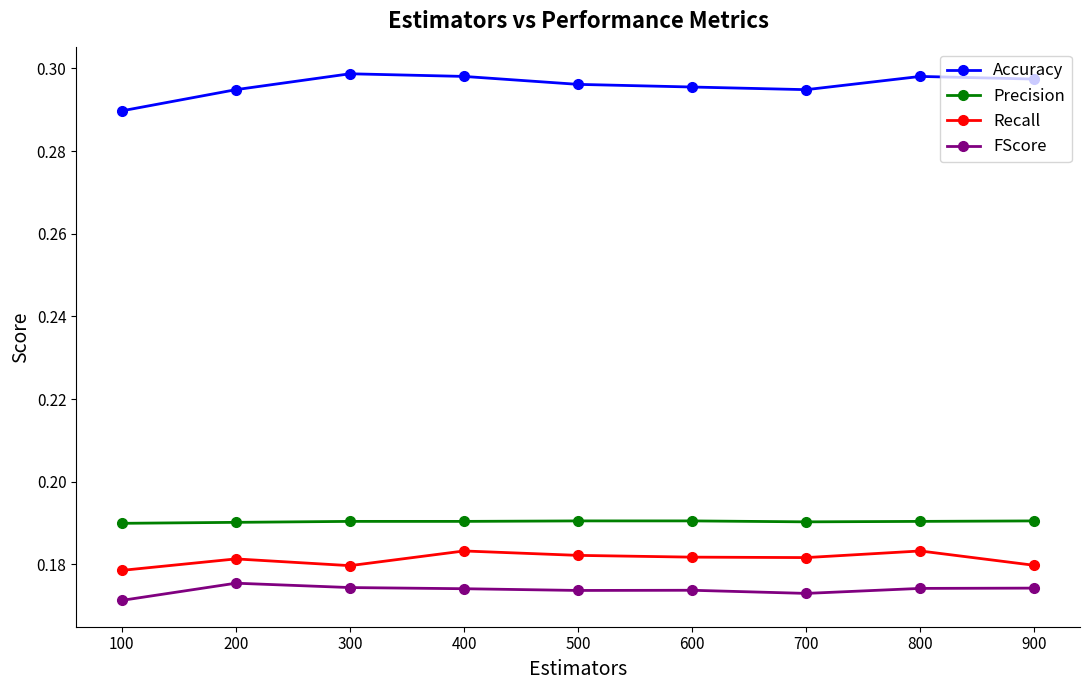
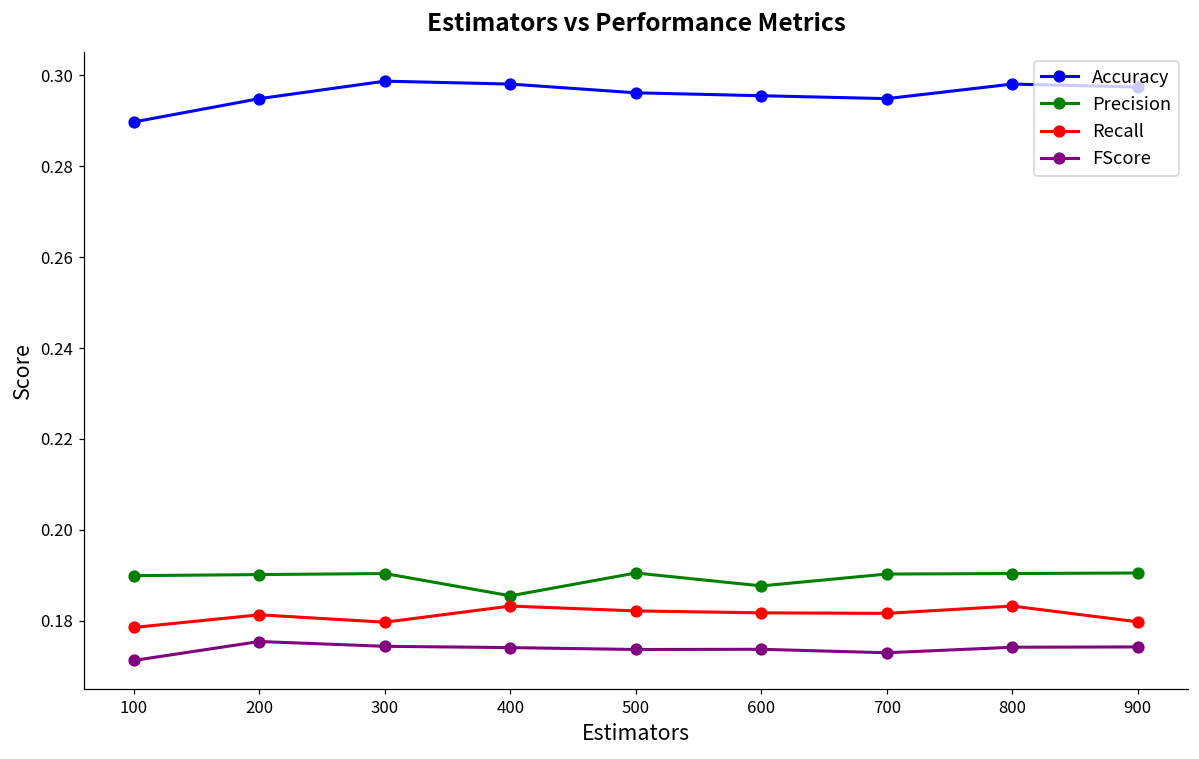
  {
    "Accuracy": {
      "100": 0.290,
      "200": 0.295,
      "300": 0.299,
      "400": 0.298,
      "500": 0.296,
      "600": 0.296,
      "700": 0.295,
      "800": 0.298
    },
    "Precision": {
      "100": 0.190,
      "200": 0.190,
      "300": 0.190,
-     "400": 0.190,
+     "400": 0.185,
      "500": 0.190,
-     "600": 0.191,
+     "600": 0.188,
      "700": 0.190,
      "800": 0.190,
      "900": 0.190
    },
    "Recall": {
      "100": 0.179,
      "200": 0.181,
      "300": 0.180,
      "400": 0.183,
      "500": 0.182,
      "600": 0.182,
      "700": 0.182,
      "800": 0.183,
      "900": 0.180
    },
    "FScore": {
      "100": 0.171,
      "200": 0.175,
      "300": 0.174,
      "400": 0.174,
      "500": 0.174,
      "600": 0.174,
      "700": 0.173,
      "800": 0.174,
      "900": 0.174
    }
  }
